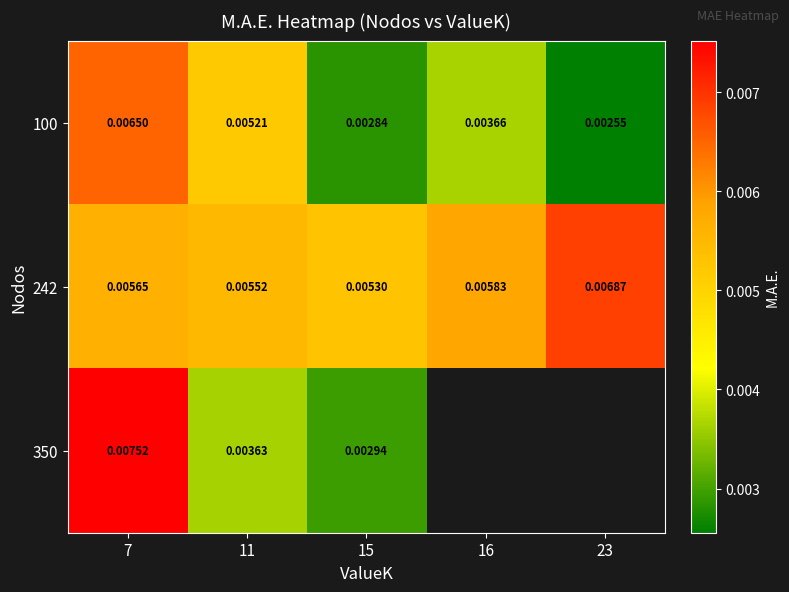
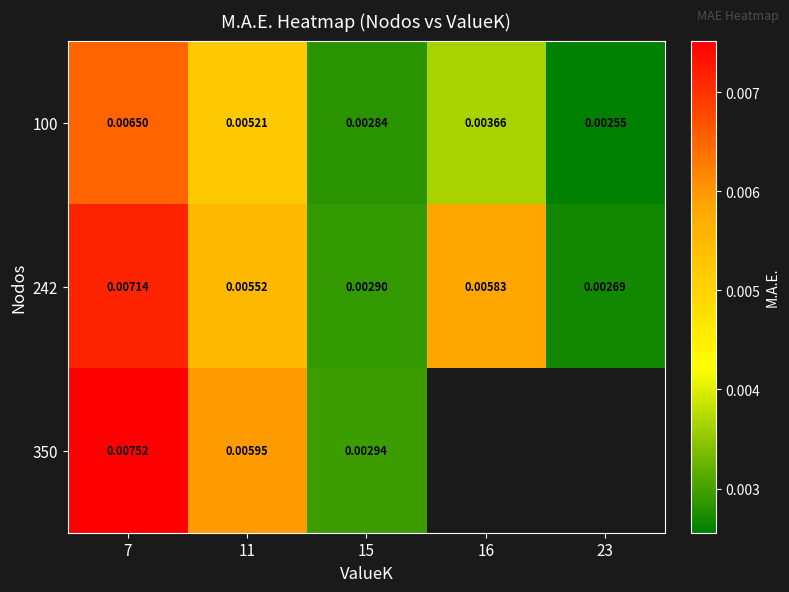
  {
    "100": {
      "7": 0.00650,
      "11": 0.00521,
      "15": 0.00284,
      "16": 0.00366,
      "23": 0.00255
    },
    "242": {
-     "7": 0.00565,
+     "7": 0.00714,
      "11": 0.00552,
-     "15": 0.00530,
+     "15": 0.00290,
      "16": 0.00583,
-     "23": 0.00687
+     "23": 0.00269
    },
    "350": {
      "7": 0.00752,
-     "11": 0.00363,
+     "11": 0.00595,
      "15": 0.00294
    }
  }
